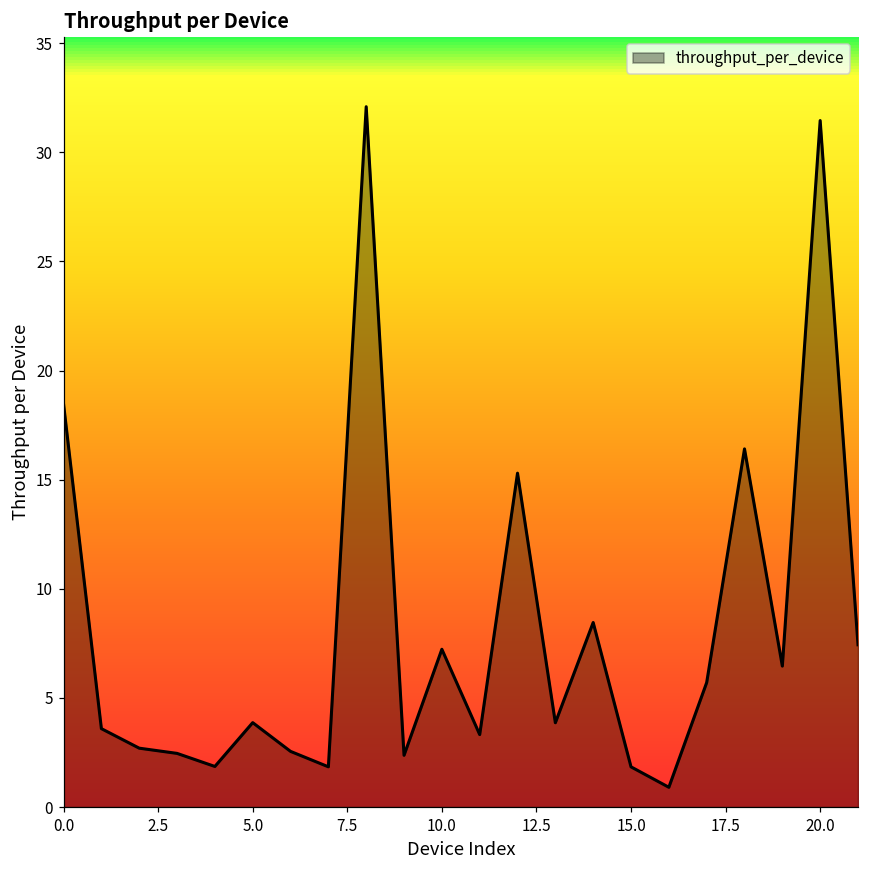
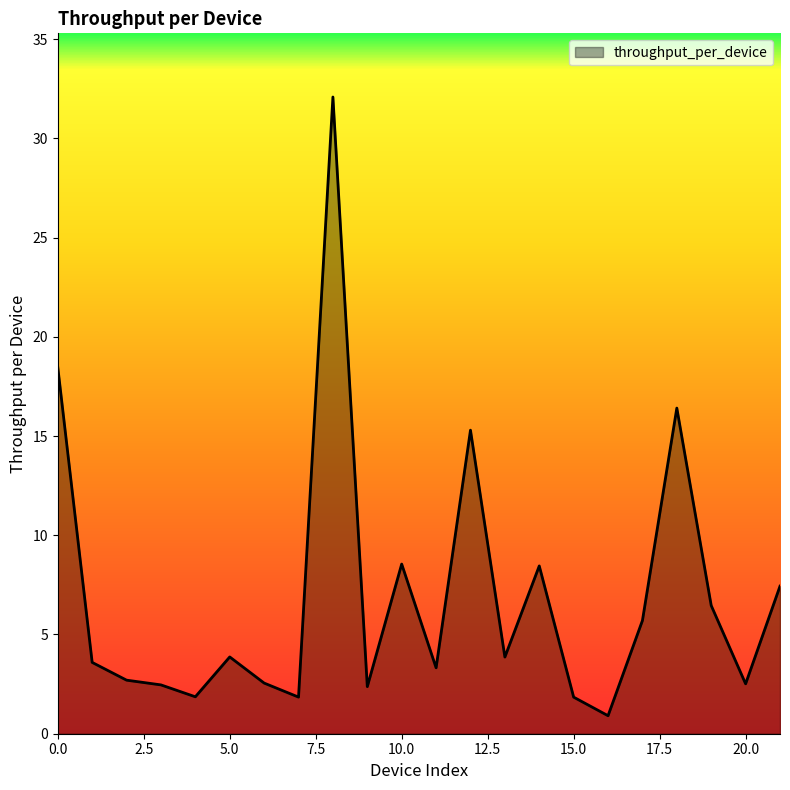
  {
    "0.0": 18.5,
    "5.0": 3.9,
-   "10.0": 7.2,
+   "10.0": 8.5,
    "15.0": 1.8,
-   "20.0": 31.5
+   "20.0": 2.5
  }
